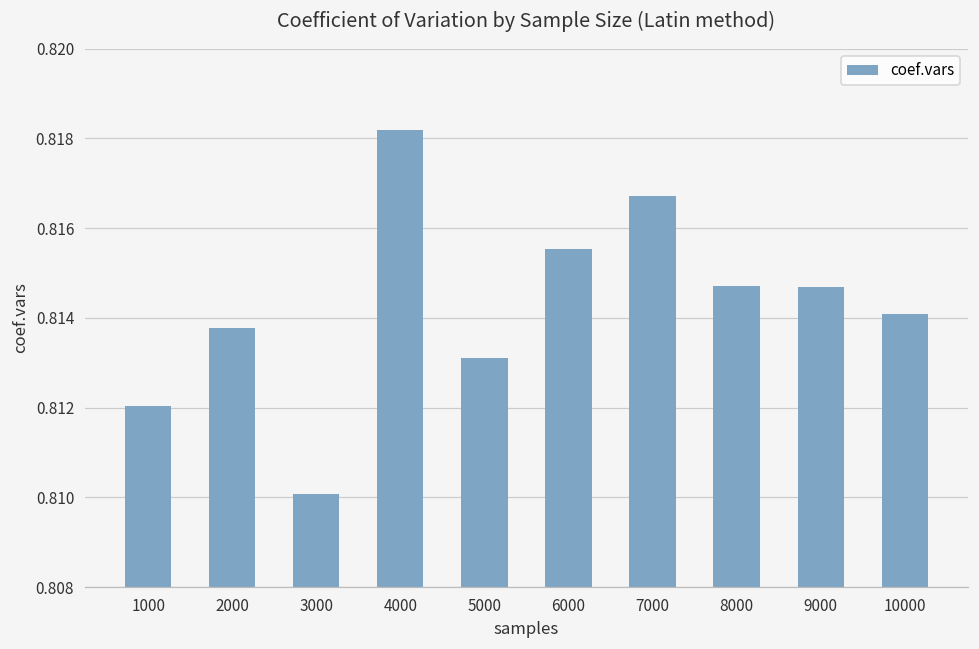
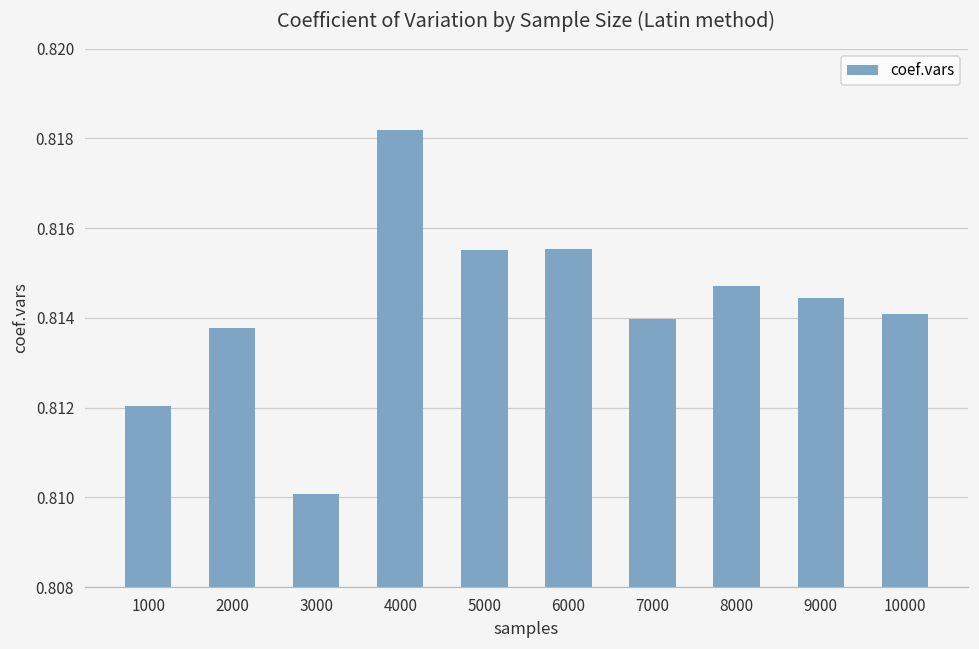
  {
    "1000": 0.8120,
    "2000": 0.8138,
    "3000": 0.8101,
    "4000": 0.8182,
-   "5000": 0.8131,
+   "5000": 0.8155,
    "6000": 0.8155,
-   "7000": 0.8167,
+   "7000": 0.8140,
    "8000": 0.8147,
-   "9000": 0.8147,
+   "9000": 0.8144,
    "10000": 0.8141
  }
